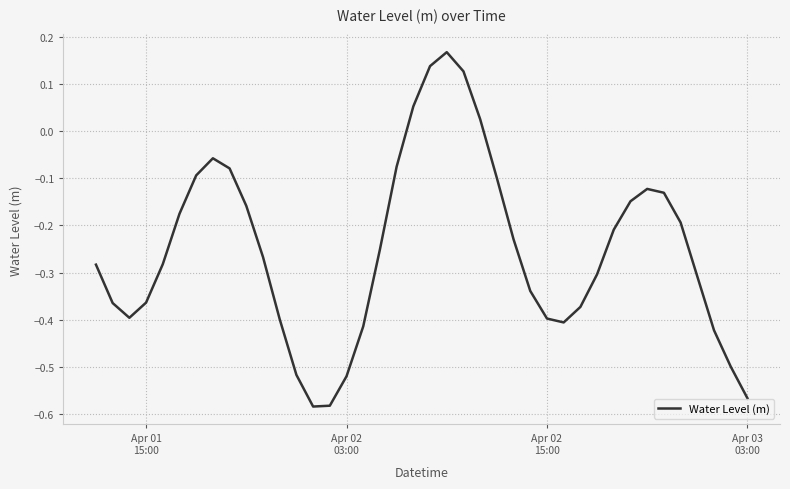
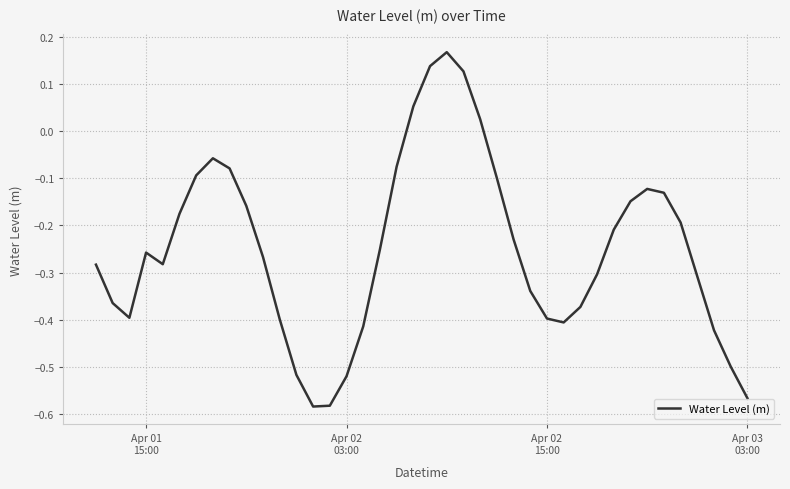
  {
-   "Apr 01 15:00": -0.36,
+   "Apr 01 15:00": -0.26,
    "Apr 02 03:00": -0.52,
    "Apr 02 15:00": -0.40,
    "Apr 03 03:00": -0.57
  }
